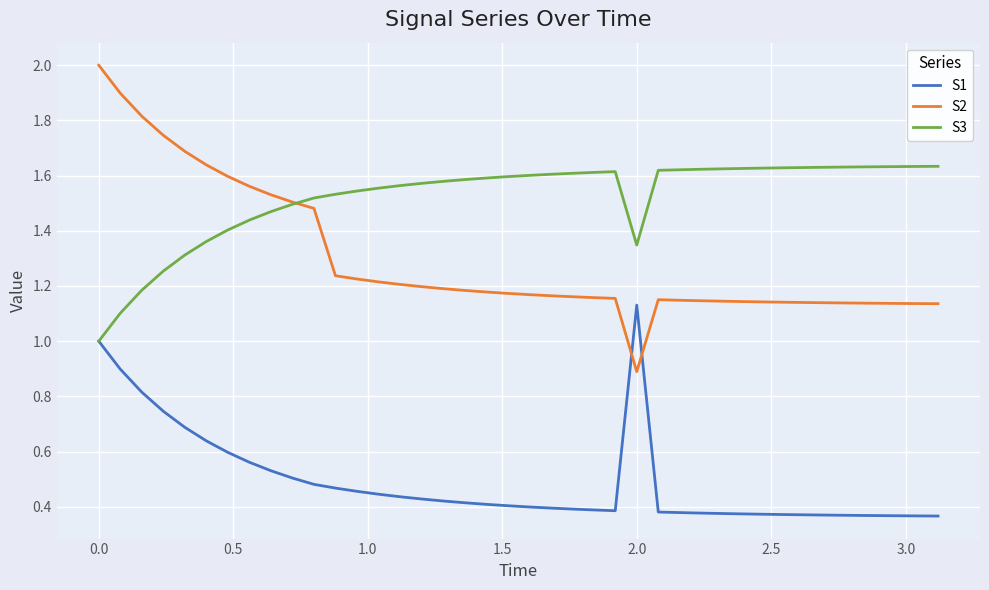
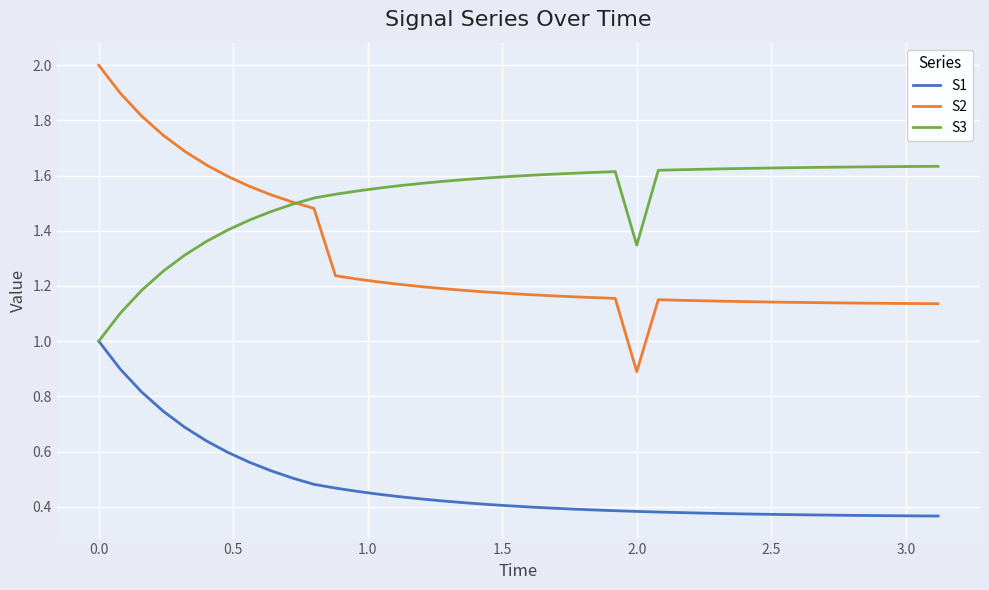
  {
    "S1": {
-     "2.0": 1.13
+     "2.0": 0.38
    },
    "S2": {
      "0.0": 2.00,
      "2.0": 0.89
    },
    "S3": {
      "2.0": 1.35
    }
  }
